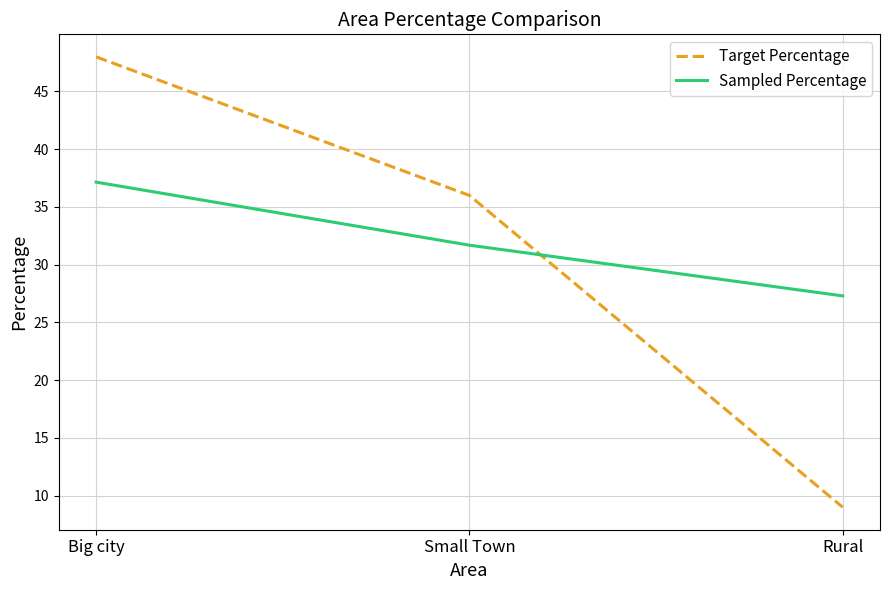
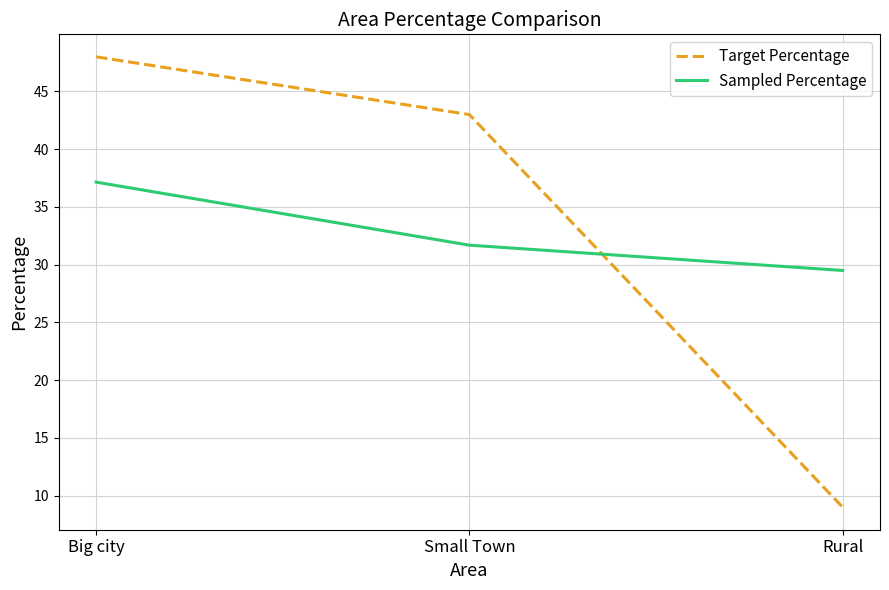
  {
    "Target Percentage": {
      "Big city": 48,
-     "Small Town": 36,
+     "Small Town": 43,
      "Rural": 9
    },
    "Sampled Percentage": {
      "Big city": 37.2,
      "Small Town": 31.7,
-     "Rural": 27.3
+     "Rural": 29.5
    }
  }
